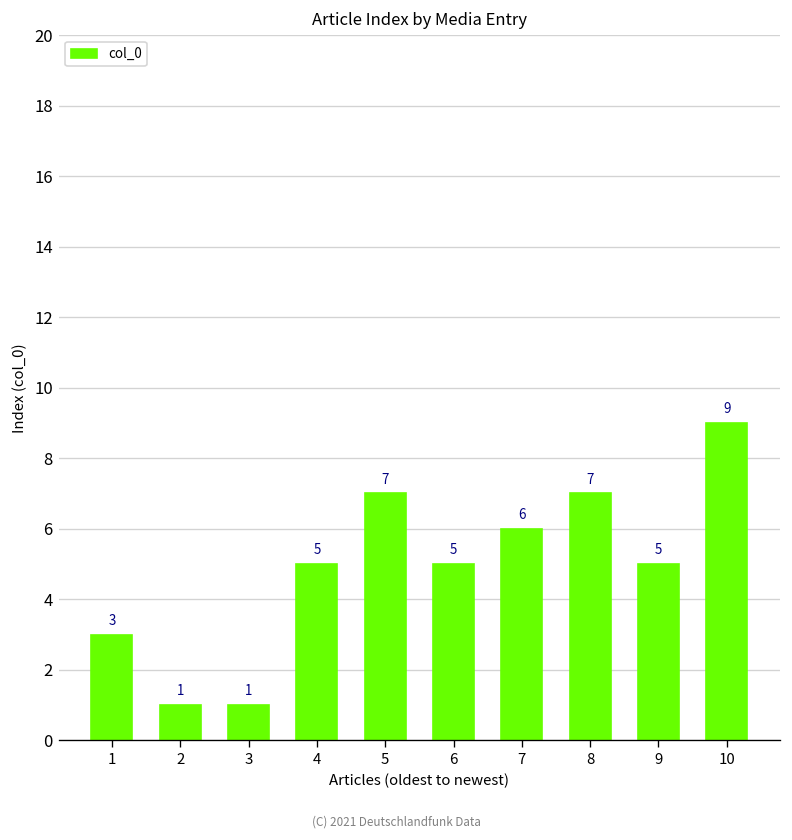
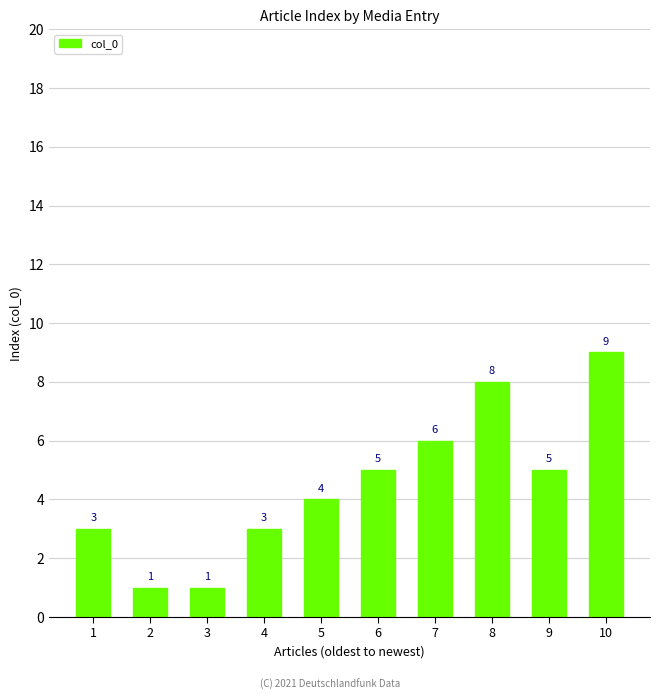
  {
    "1": 3,
    "2": 1,
    "3": 1,
-   "4": 5,
-   "5": 7,
+   "4": 3,
+   "5": 4,
    "6": 5,
    "7": 6,
-   "8": 7,
+   "8": 8,
    "9": 5,
    "10": 9
  }
